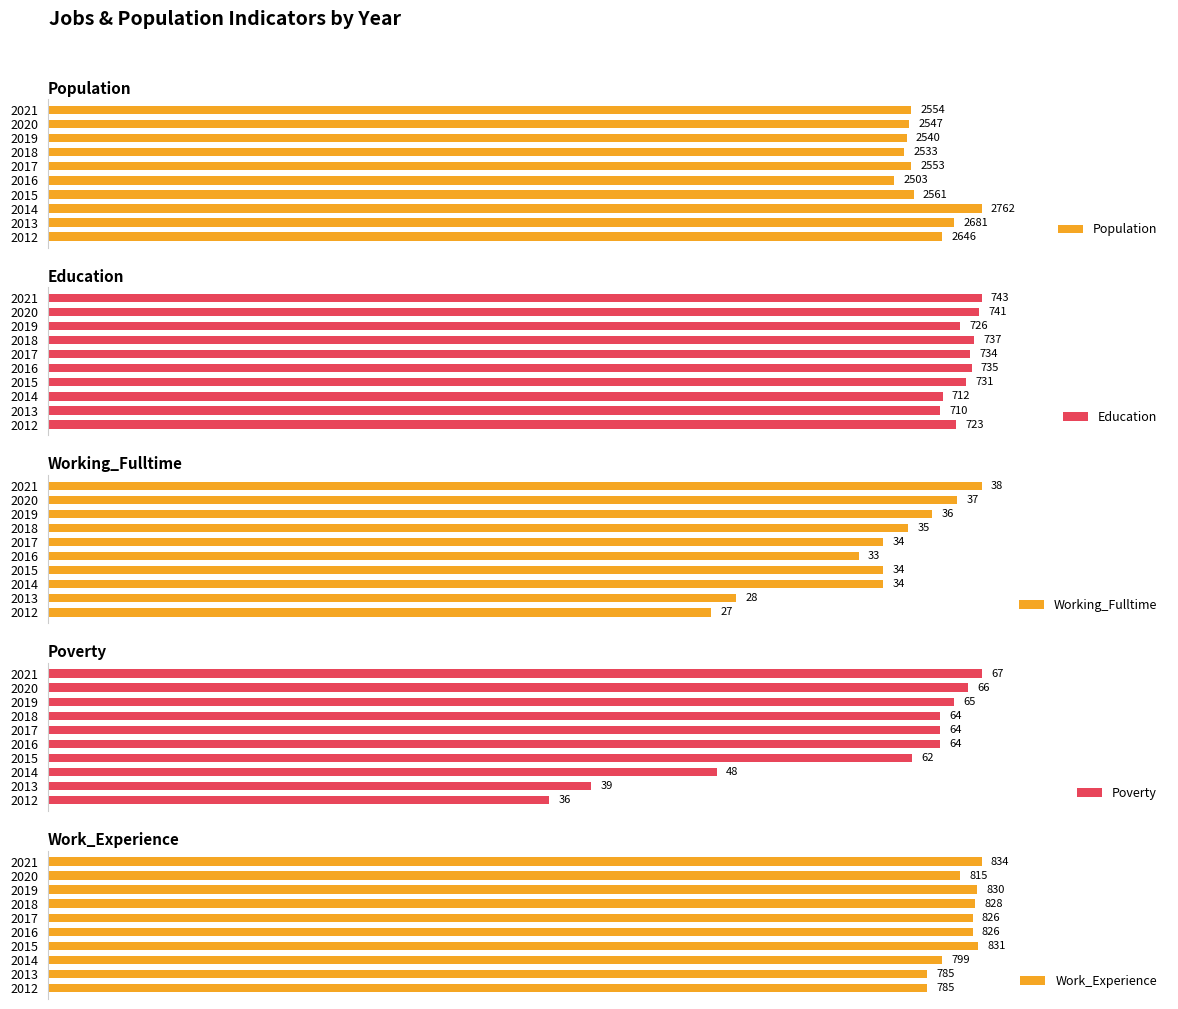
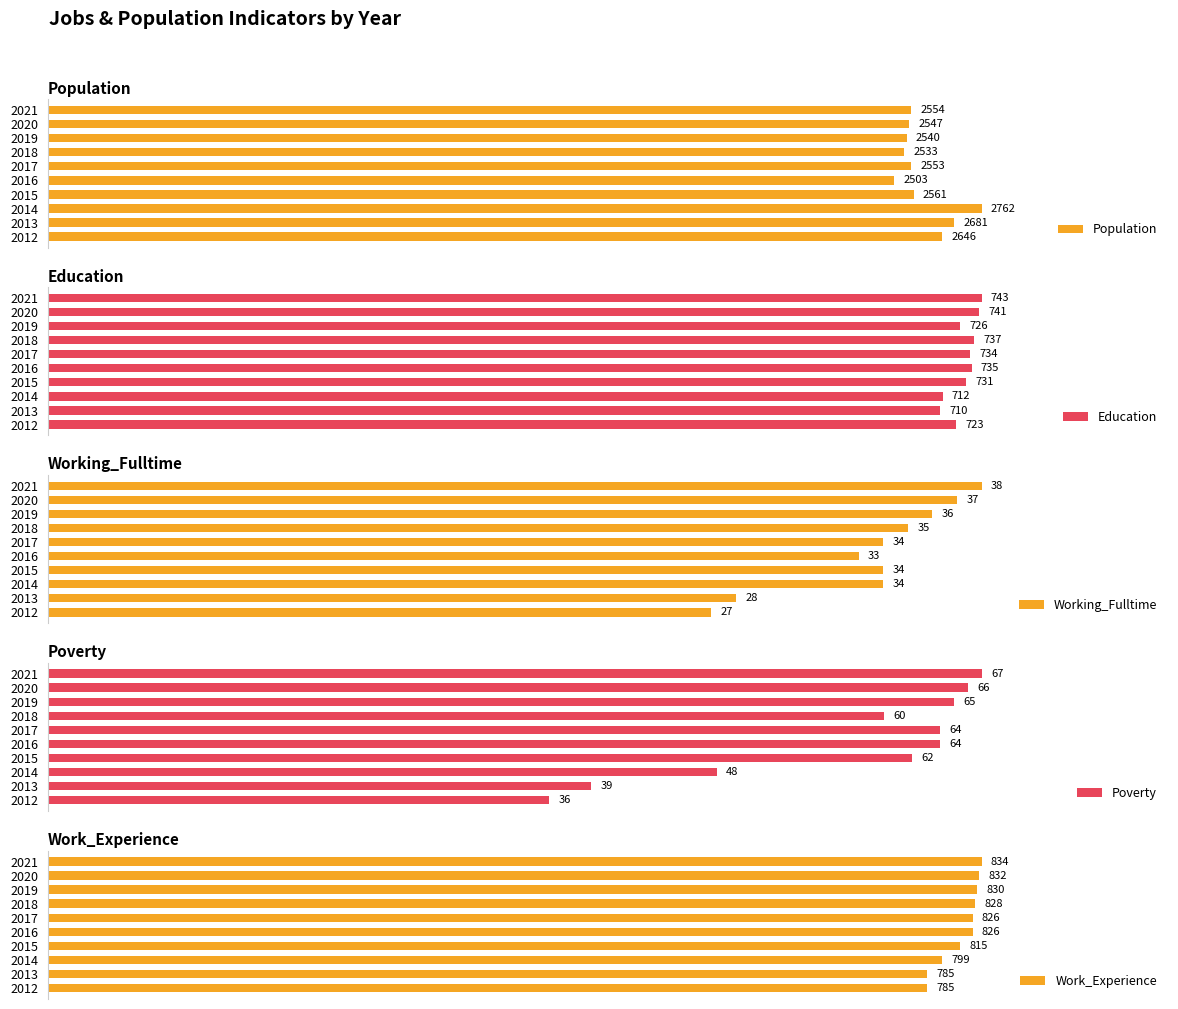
  {
    "Poverty": {
-     "2018": 64
+     "2018": 60
    },
    "Work_Experience": {
-     "2020": 815,
-     "2015": 831
+     "2020": 832,
+     "2015": 815
    }
  }
